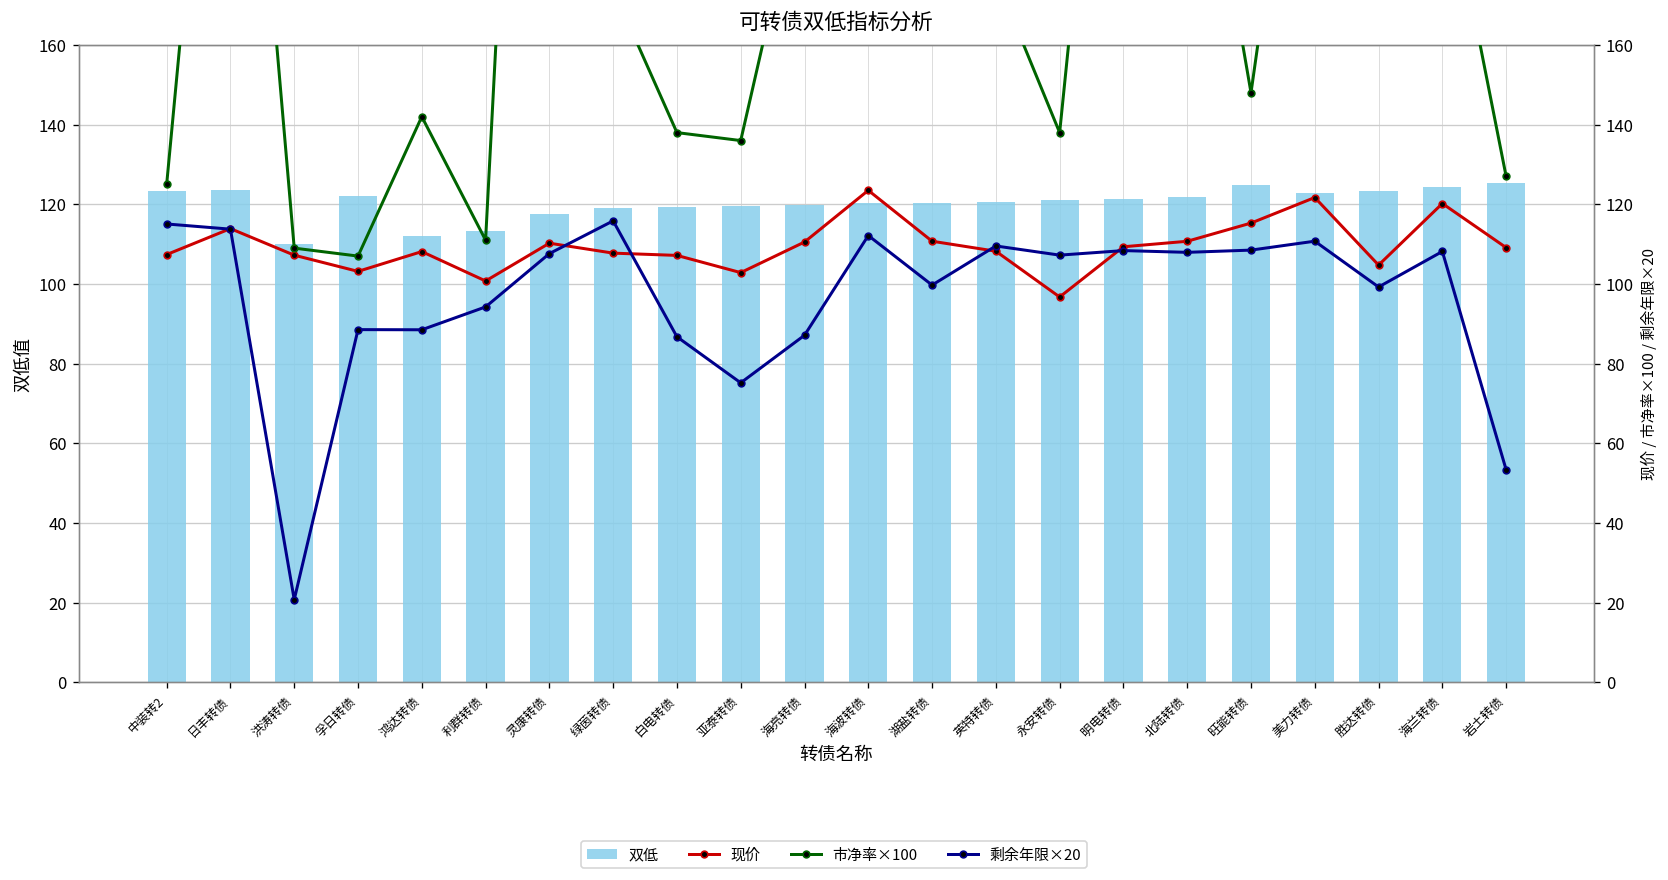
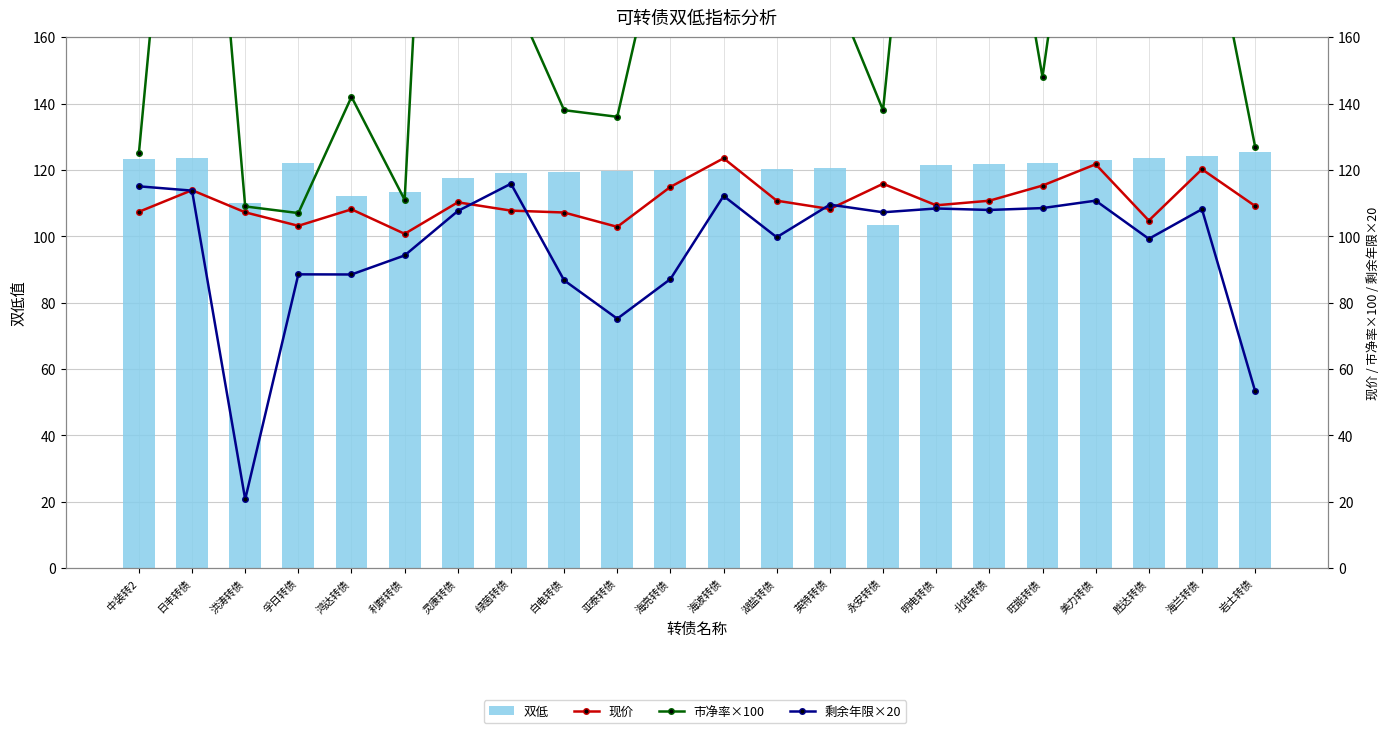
  {
    "双低": {
      "中装转2": 123,
      "日丰转债": 123,
      "洪涛转债": 110,
      "孚日转债": 122,
      "鸿达转债": 112,
      "利群转债": 113,
      "灵康转债": 118,
      "绿茵转债": 119,
      "白电转债": 119,
      "亚泰转债": 120,
      "海亮转债": 120,
      "海波转债": 120,
      "湖盐转债": 120,
      "英特转债": 121,
-     "永安转债": 121,
+     "永安转债": 103,
      "明电转债": 121,
      "北陆转债": 122,
-     "旺能转债": 125,
+     "旺能转债": 122,
      "美力转债": 123,
      "胜达转债": 123,
      "海兰转债": 124,
      "岩土转债": 125
    },
    "现价": {
      "中装转2": 107,
      "洪涛转债": 107,
      "孚日转债": 103,
      "鸿达转债": 108,
      "利群转债": 101,
      "灵康转债": 110,
      "绿茵转债": 108,
      "白电转债": 107,
      "亚泰转债": 103,
-     "海亮转债": 111,
+     "海亮转债": 115,
      "海波转债": 124,
      "湖盐转债": 111,
      "英特转债": 108,
-     "永安转债": 97,
+     "永安转债": 116,
      "明电转债": 109,
      "北陆转债": 111,
      "旺能转债": 115,
      "美力转债": 122,
      "胜达转债": 105,
      "海兰转债": 120,
      "岩土转债": 109
    },
    "市净率×100": {
      "中装转2": 125,
      "洪涛转债": 109,
      "孚日转债": 107,
      "鸿达转债": 142,
      "利群转债": 111,
      "白电转债": 138,
      "亚泰转债": 136,
      "永安转债": 138,
      "旺能转债": 148,
      "岩土转债": 127
    },
    "剩余年限×20": {
      "中装转2": 115,
      "洪涛转债": 21,
      "孚日转债": 89,
      "鸿达转债": 89,
      "利群转债": 94,
      "灵康转债": 108,
      "绿茵转债": 116,
      "白电转债": 87,
      "亚泰转债": 75,
      "海亮转债": 87,
      "海波转债": 112,
      "湖盐转债": 100,
      "英特转债": 110,
      "永安转债": 107,
      "明电转债": 108,
      "北陆转债": 108,
      "旺能转债": 109,
      "美力转债": 111,
      "胜达转债": 99,
      "海兰转债": 108,
      "岩土转债": 53
    }
  }
